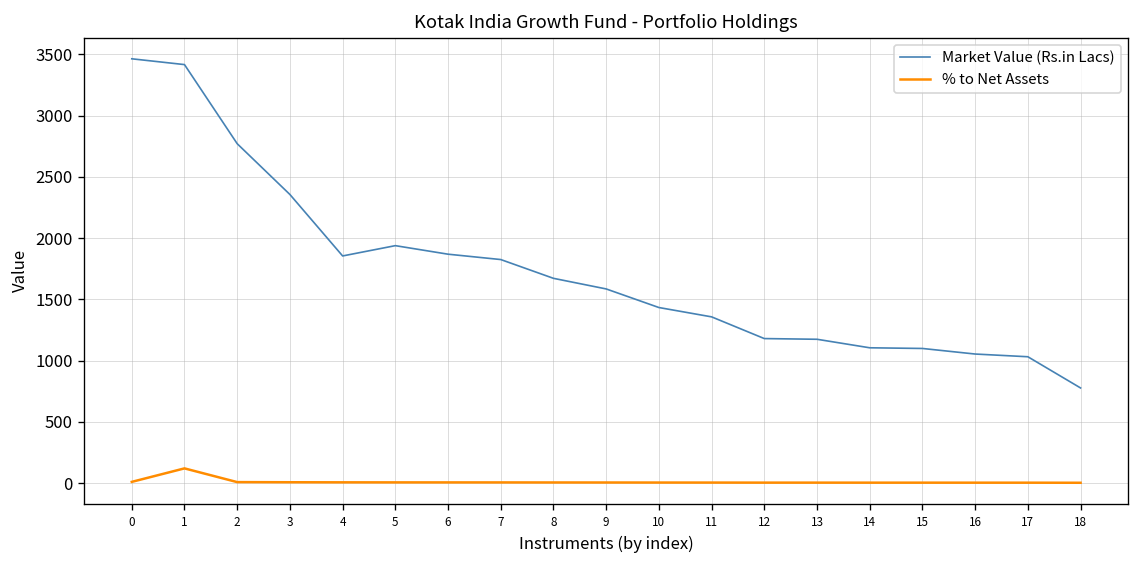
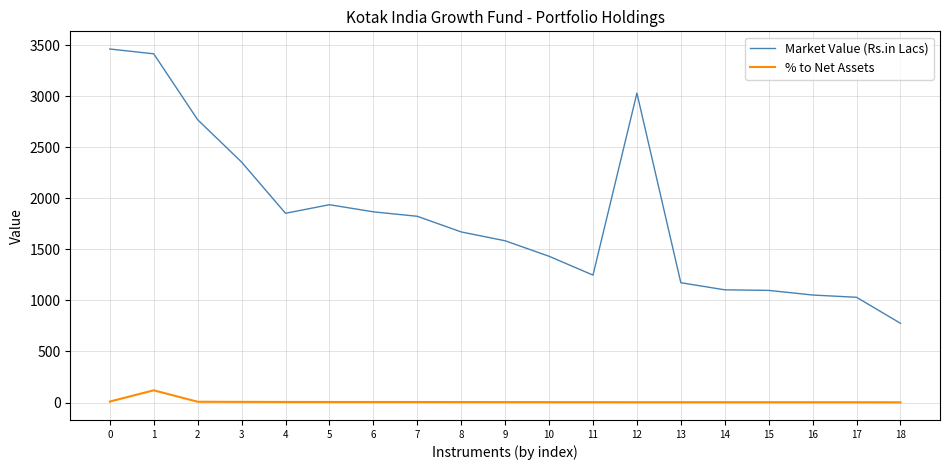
  {
    "Market Value (Rs.in Lacs)": {
      "0": 3460,
      "1": 3420,
      "2": 2770,
      "3": 2360,
      "4": 1850,
      "5": 1940,
      "6": 1870,
      "7": 1820,
      "8": 1670,
      "9": 1580,
      "10": 1430,
-     "11": 1360,
-     "12": 1180,
+     "11": 1250,
+     "12": 3030,
      "13": 1170,
      "14": 1100,
      "15": 1100,
      "16": 1050,
      "17": 1030,
      "18": 780
    },
    "% to Net Assets": {
      "0": 10,
      "1": 120,
      "2": 10,
      "3": 10,
      "4": 10,
      "5": 10,
      "6": 10,
      "7": 0,
      "8": 0,
      "9": 0,
      "10": 0,
      "11": 0,
      "12": 0,
      "13": 0,
      "14": 0,
      "15": 0,
      "16": 0,
      "17": 0,
      "18": 0
    }
  }
